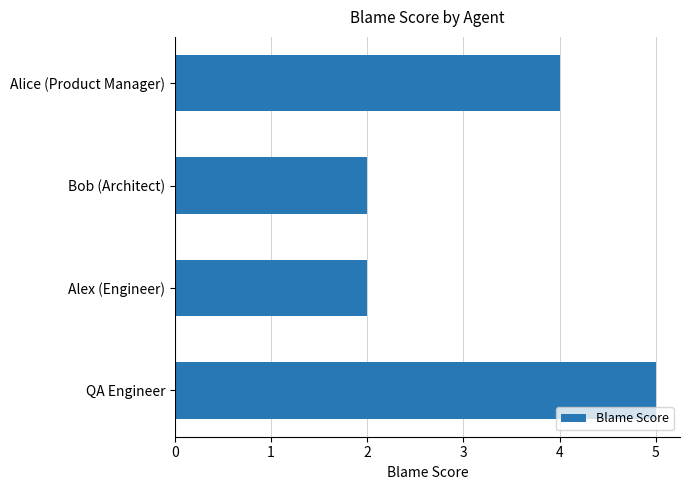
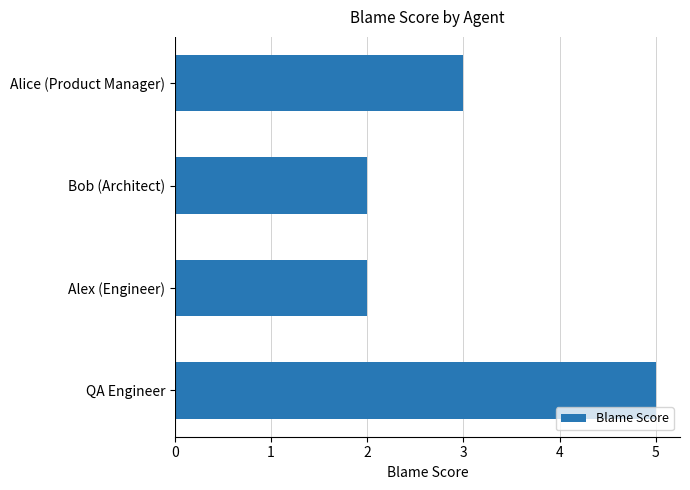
  {
-   "Alice (Product Manager)": 4,
+   "Alice (Product Manager)": 3,
    "Bob (Architect)": 2,
    "Alex (Engineer)": 2,
    "QA Engineer": 5
  }
